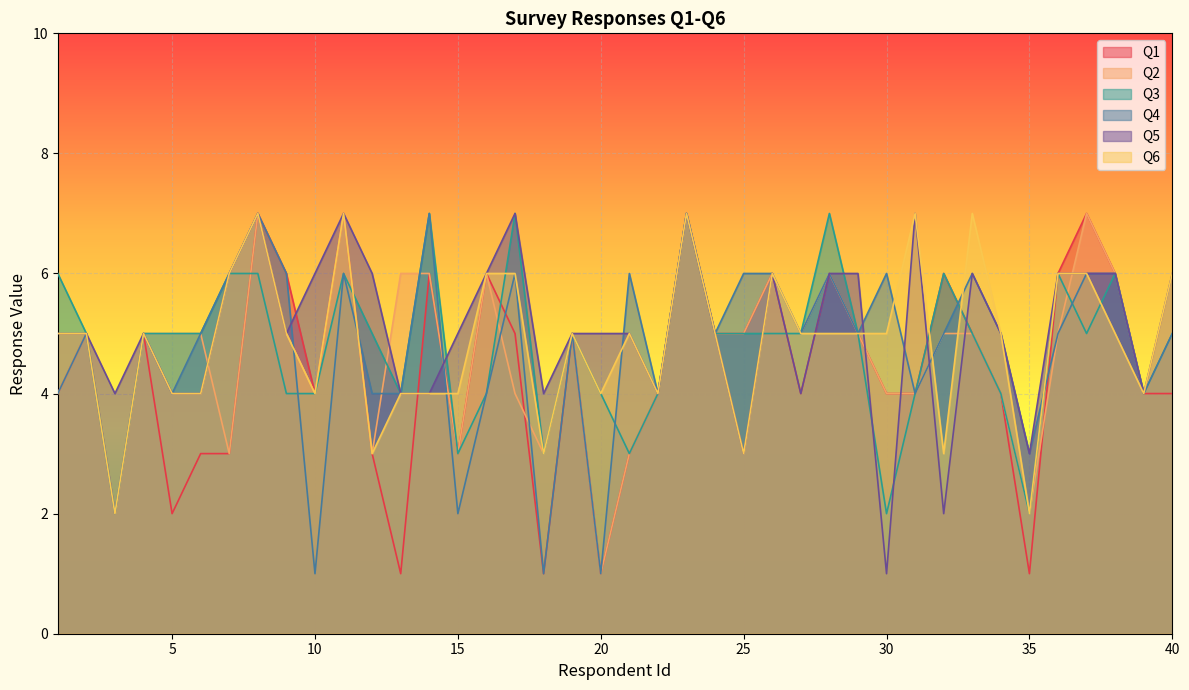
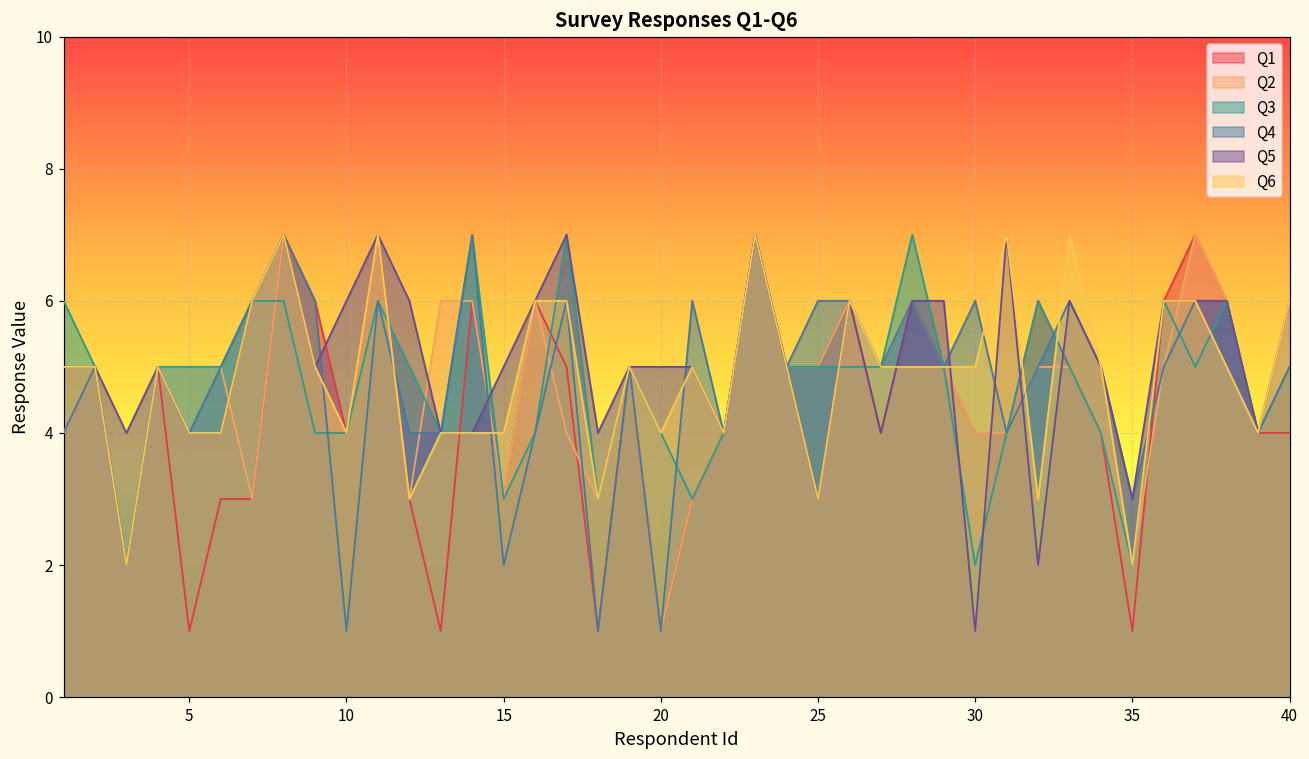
  {
    "Q1": {
-     "5": 2,
+     "5": 1,
      "35": 1,
      "40": 4
    }
  }
